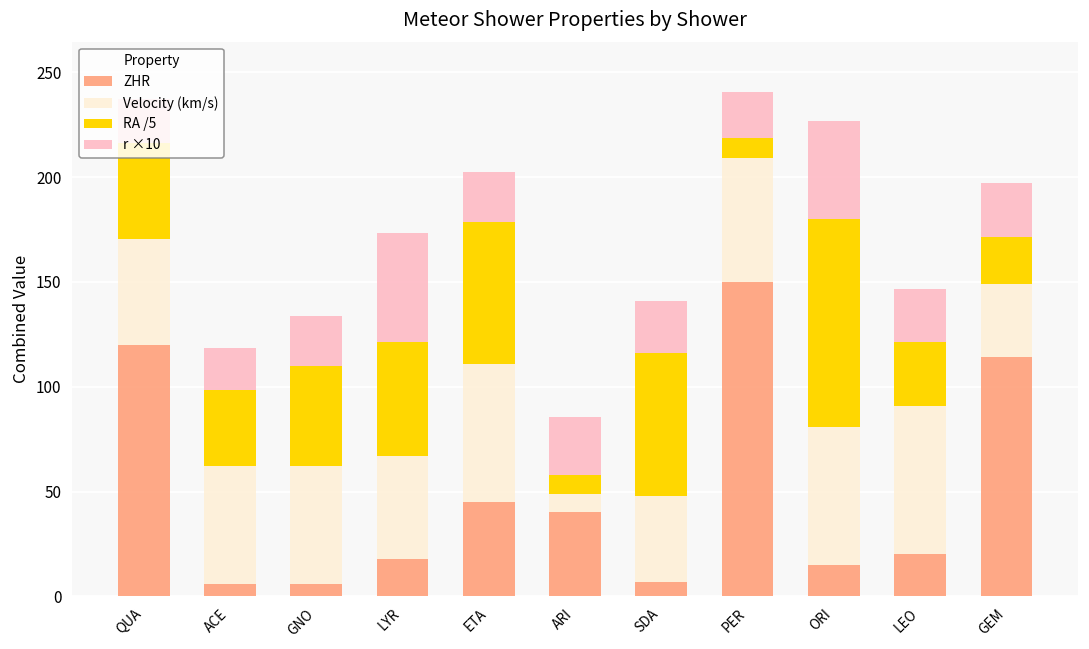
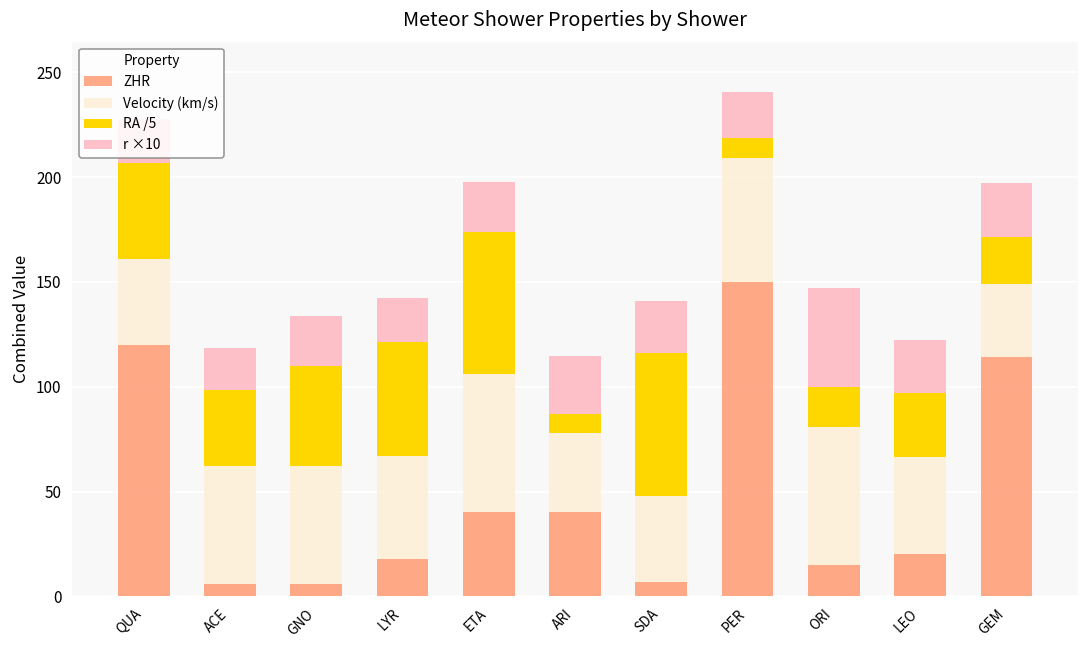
  {
    "ZHR": {
      "QUA": 120,
      "ACE": 6,
      "GNO": 6,
      "LYR": 18,
-     "ETA": 45,
+     "ETA": 40,
      "ARI": 40,
      "SDA": 7,
      "PER": 150,
      "ORI": 15,
      "LEO": 20,
      "GEM": 114
    },
    "Velocity (km/s)": {
-     "QUA": 50,
+     "QUA": 41,
      "ACE": 56,
      "GNO": 56,
      "LYR": 49,
      "ETA": 66,
-     "ARI": 9,
+     "ARI": 38,
      "SDA": 41,
      "PER": 59,
      "ORI": 66,
-     "LEO": 71,
+     "LEO": 47,
      "GEM": 35
    },
    "RA /5": {
      "ACE": 36,
      "GNO": 48,
      "LYR": 54,
      "ETA": 68,
      "ARI": 9,
      "SDA": 68,
      "PER": 10,
-     "ORI": 99,
+     "ORI": 19,
      "LEO": 30,
      "GEM": 22
    },
    "r ×10": {
      "ACE": 20,
      "GNO": 24,
-     "LYR": 52,
+     "LYR": 21,
      "ETA": 24,
      "ARI": 28,
      "SDA": 25,
      "PER": 22,
      "ORI": 47,
      "LEO": 25,
      "GEM": 26
    }
  }
